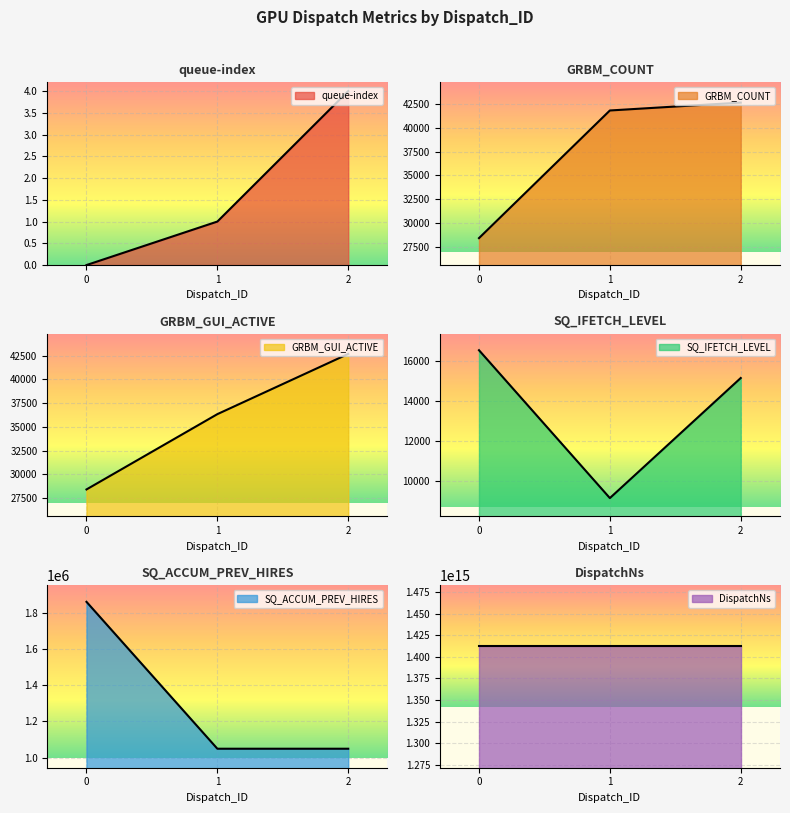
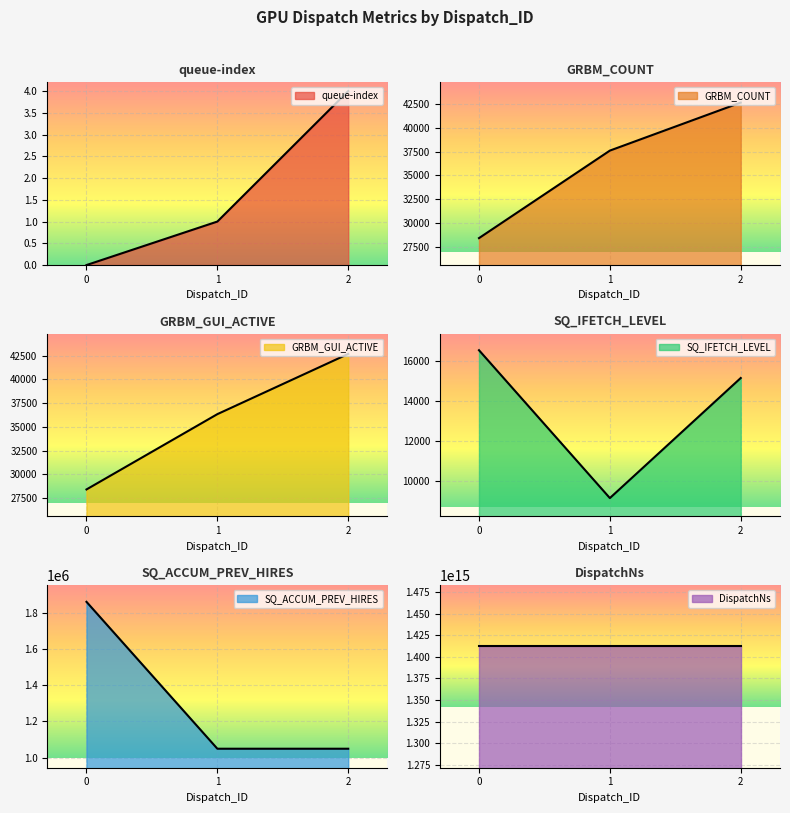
  {
    "queue-index": {
      "0": 0.0,
      "1": 1.0
    },
    "GRBM_COUNT": {
      "0": 28000,
-     "1": 42000
+     "1": 38000
    },
    "GRBM_GUI_ACTIVE": {
      "0": 28000,
      "1": 36000
    },
    "SQ_IFETCH_LEVEL": {
      "0": 16500,
      "1": 9100,
      "2": 15200
    },
    "SQ_ACCUM_PREV_HIRES": {
      "0": 1860000,
      "1": 1050000,
      "2": 1050000
    },
    "DispatchNs": {
      "0": 1410000000000000,
      "1": 1410000000000000,
      "2": 1410000000000000
    }
  }
